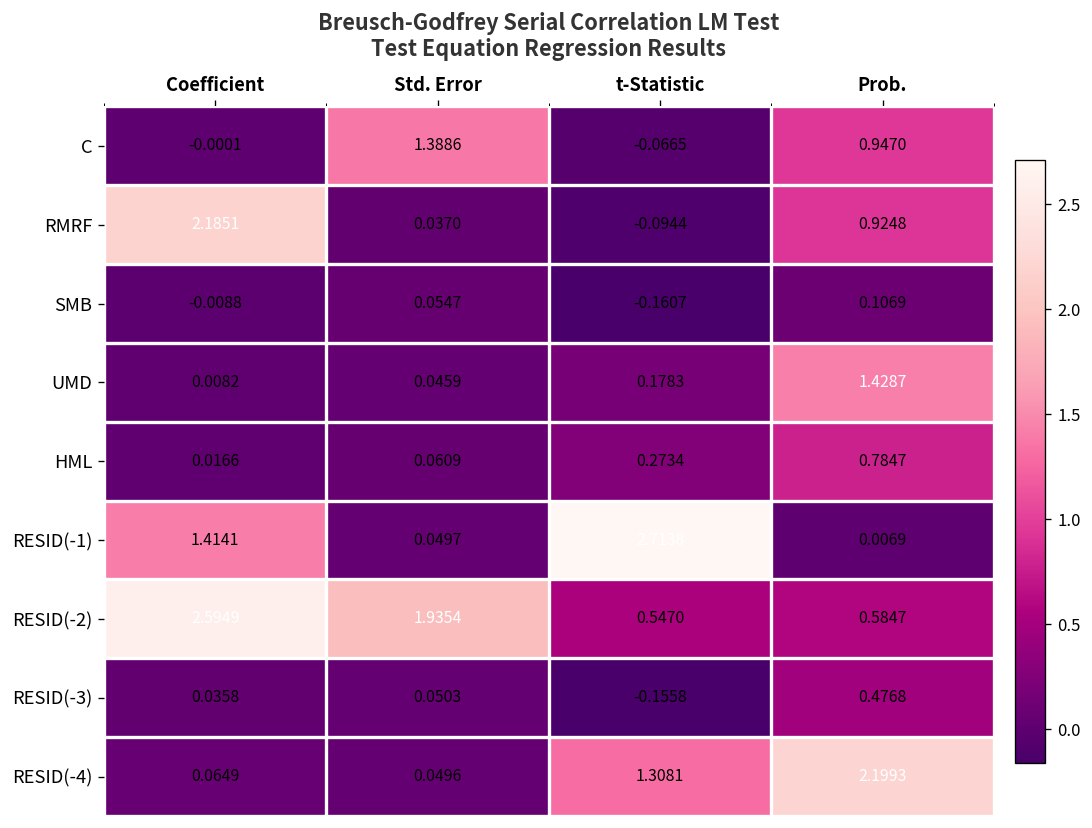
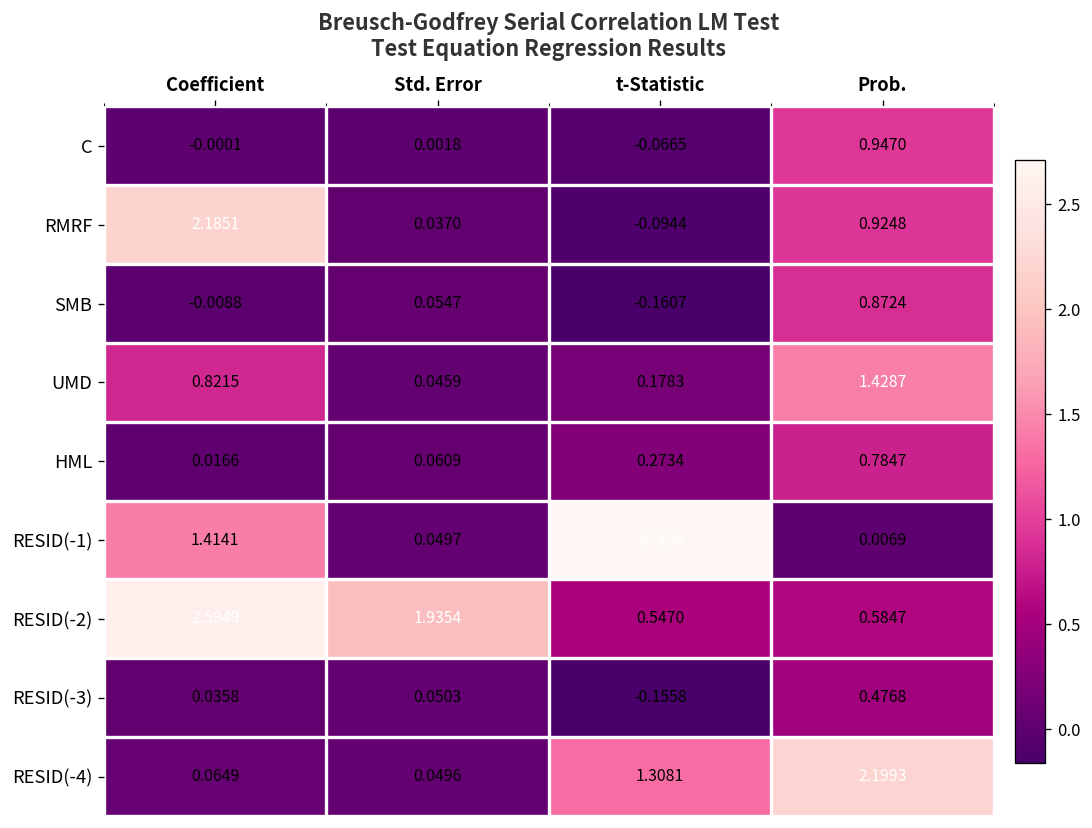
  {
    "C": {
      "Coefficient": -0.0001,
-     "Std. Error": 1.3886,
+     "Std. Error": 0.0018,
      "t-Statistic": -0.0665,
      "Prob.": 0.9470
    },
    "RMRF": {
      "Coefficient": 2.1851,
      "Std. Error": 0.0370,
      "t-Statistic": -0.0944,
      "Prob.": 0.9248
    },
    "SMB": {
      "Coefficient": -0.0088,
      "Std. Error": 0.0547,
      "t-Statistic": -0.1607,
-     "Prob.": 0.1069
+     "Prob.": 0.8724
    },
    "UMD": {
-     "Coefficient": 0.0082,
+     "Coefficient": 0.8215,
      "Std. Error": 0.0459,
      "t-Statistic": 0.1783,
      "Prob.": 1.4287
    },
    "HML": {
      "Coefficient": 0.0166,
      "Std. Error": 0.0609,
      "t-Statistic": 0.2734,
      "Prob.": 0.7847
    },
    "RESID(-1)": {
      "Coefficient": 1.4141,
      "Std. Error": 0.0497,
      "Prob.": 0.0069
    },
    "RESID(-2)": {
      "Std. Error": 1.9354,
      "t-Statistic": 0.5470,
      "Prob.": 0.5847
    },
    "RESID(-3)": {
      "Coefficient": 0.0358,
      "Std. Error": 0.0503,
      "t-Statistic": -0.1558,
      "Prob.": 0.4768
    },
    "RESID(-4)": {
      "Coefficient": 0.0649,
      "Std. Error": 0.0496,
      "t-Statistic": 1.3081
    }
  }
